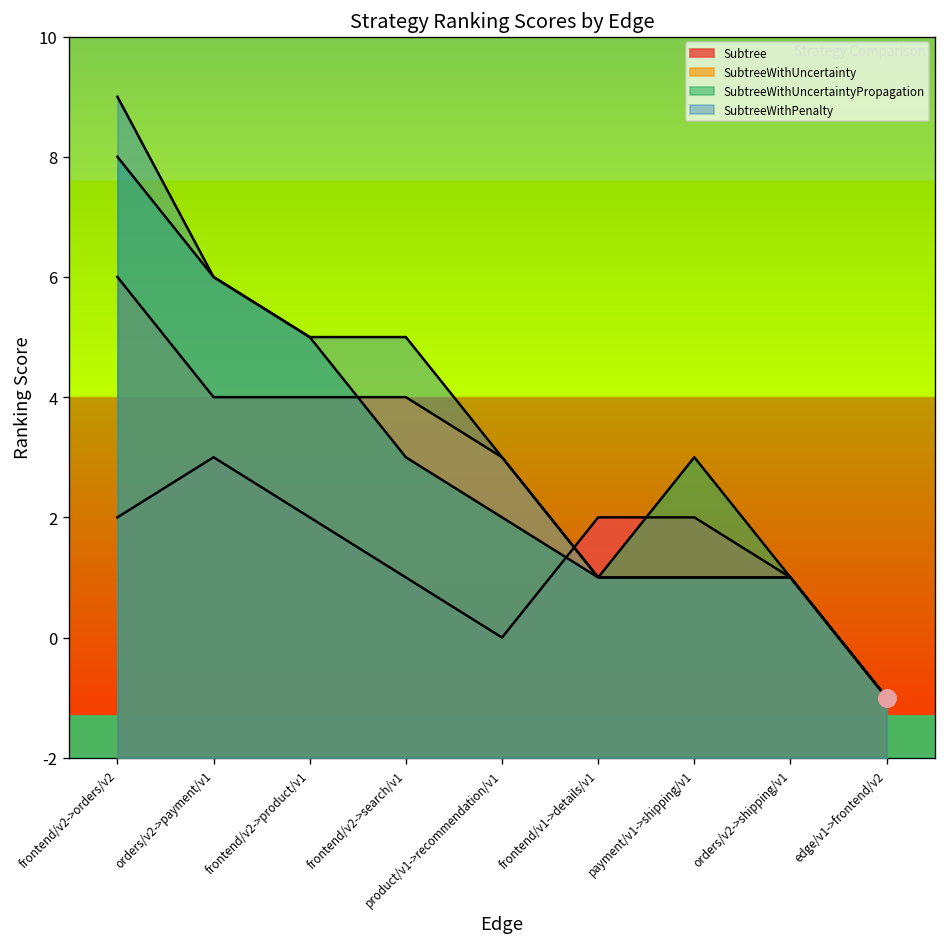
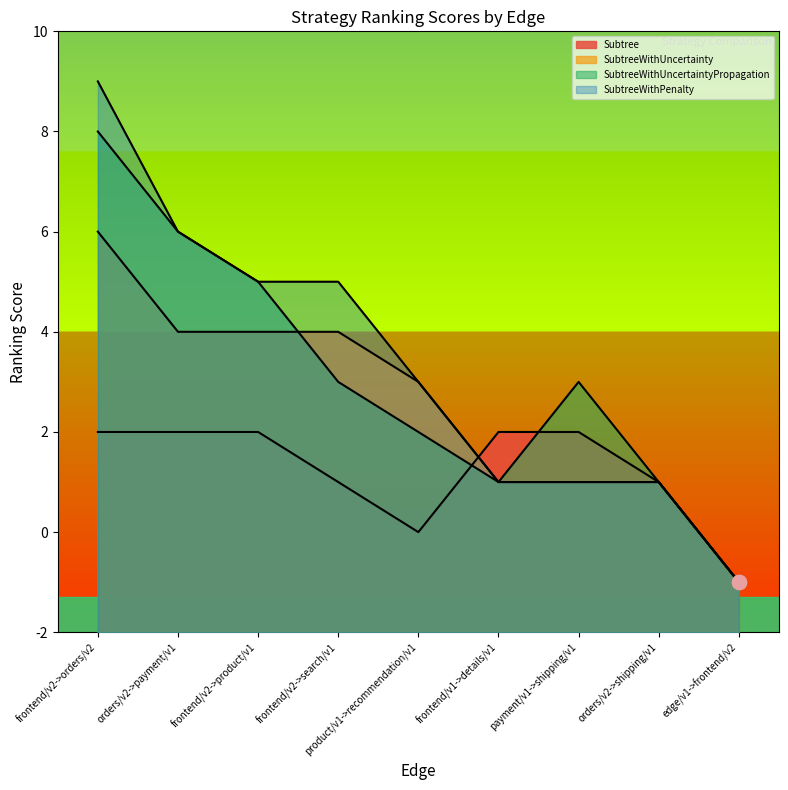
  {
    "Subtree": {
      "frontend/v2->orders/v2": 2,
-     "orders/v2->payment/v1": 3,
+     "orders/v2->payment/v1": 2,
      "frontend/v2->product/v1": 2,
      "frontend/v2->search/v1": 1,
      "product/v1->recommendation/v1": 0,
      "frontend/v1->details/v1": 2,
      "payment/v1->shipping/v1": 2
    },
    "SubtreeWithUncertainty": {
      "frontend/v2->orders/v2": 6,
      "orders/v2->payment/v1": 4,
      "frontend/v2->product/v1": 4,
      "frontend/v2->search/v1": 4
    },
    "SubtreeWithUncertaintyPropagation": {
      "frontend/v2->orders/v2": 8,
      "frontend/v2->search/v1": 3,
      "product/v1->recommendation/v1": 2,
      "payment/v1->shipping/v1": 3
    },
    "SubtreeWithPenalty": {
      "frontend/v2->orders/v2": 9,
      "frontend/v2->search/v1": 5
    }
  }
